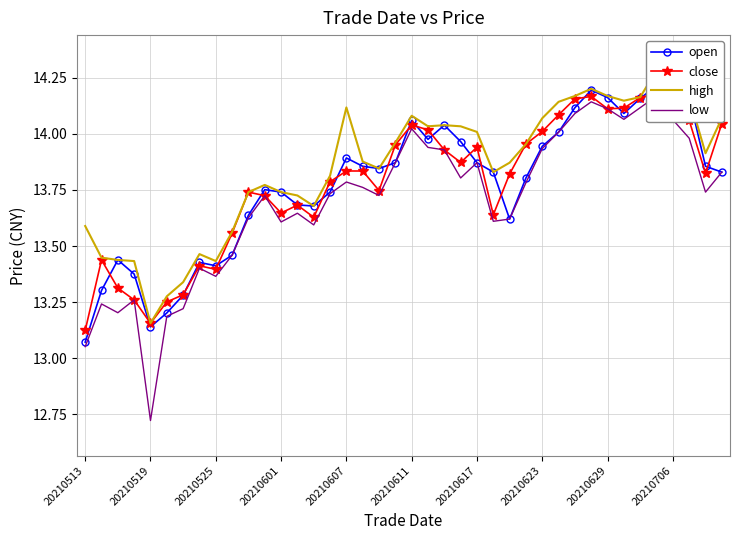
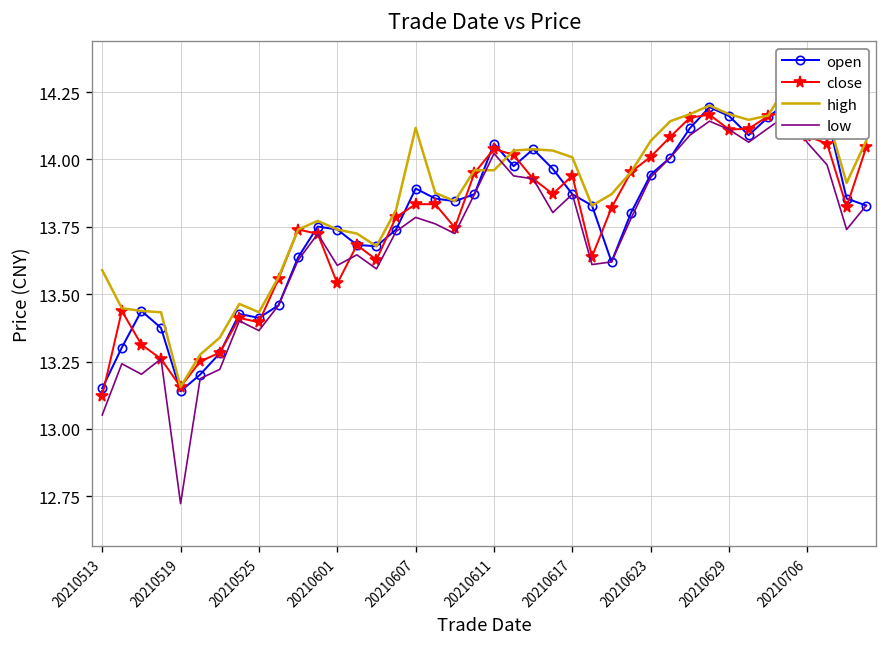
  {
    "open": {
-     "20210513": 13.07,
+     "20210513": 13.15,
      "20210519": 13.14,
      "20210525": 13.41,
      "20210607": 13.89,
      "20210611": 14.06
    },
    "close": {
      "20210513": 13.12,
      "20210525": 13.40,
-     "20210601": 13.65,
+     "20210601": 13.54,
      "20210607": 13.83,
      "20210611": 14.04,
      "20210617": 13.94,
      "20210623": 14.01
    },
    "high": {
      "20210513": 13.59,
      "20210525": 13.43,
      "20210607": 14.12,
-     "20210611": 14.08,
+     "20210611": 13.96,
      "20210617": 14.01,
      "20210623": 14.07
    },
    "low": {
      "20210513": 13.05,
      "20210519": 12.72,
      "20210525": 13.37,
      "20210601": 13.61,
      "20210607": 13.79,
      "20210611": 14.02
    }
  }
